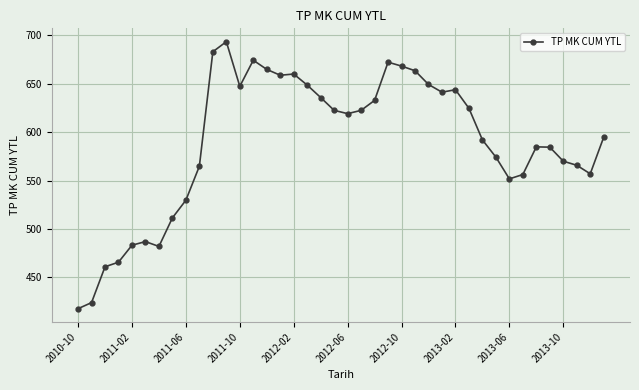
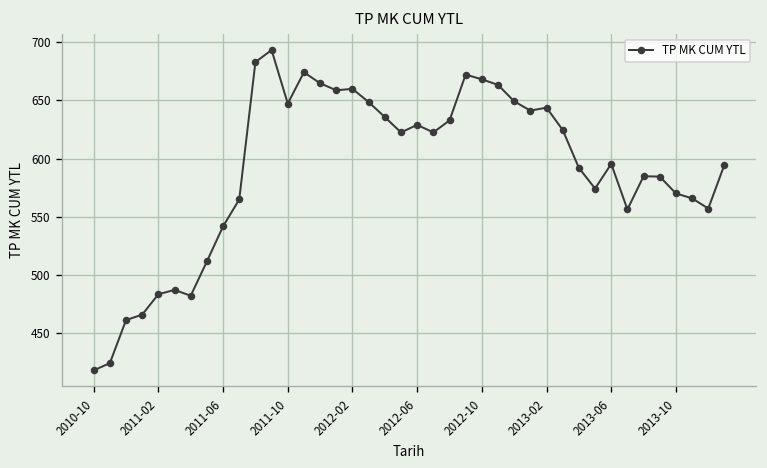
  {
    "2010-10": 420,
    "2011-02": 480,
-   "2011-06": 530,
+   "2011-06": 540,
    "2011-10": 650,
    "2012-02": 660,
-   "2012-06": 620,
+   "2012-06": 630,
    "2012-10": 670,
    "2013-02": 640,
-   "2013-06": 550,
+   "2013-06": 600,
    "2013-10": 570
  }
